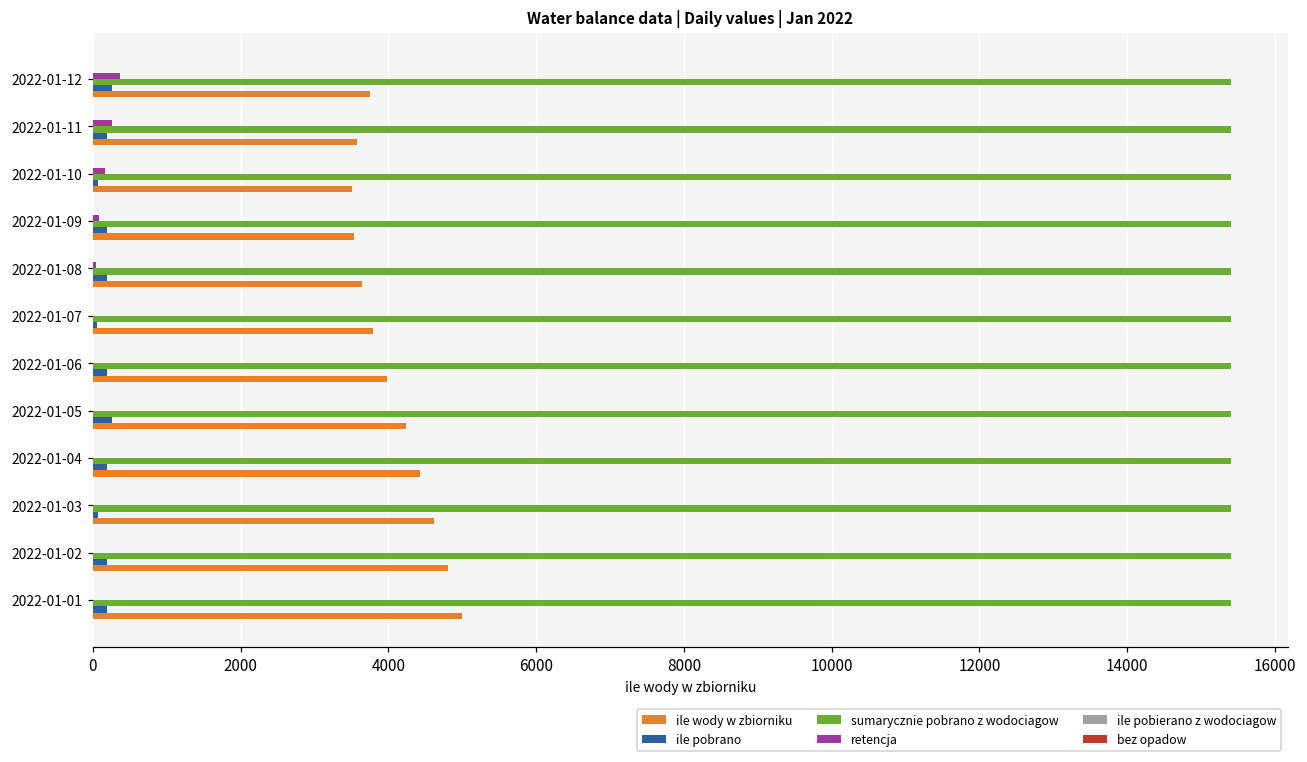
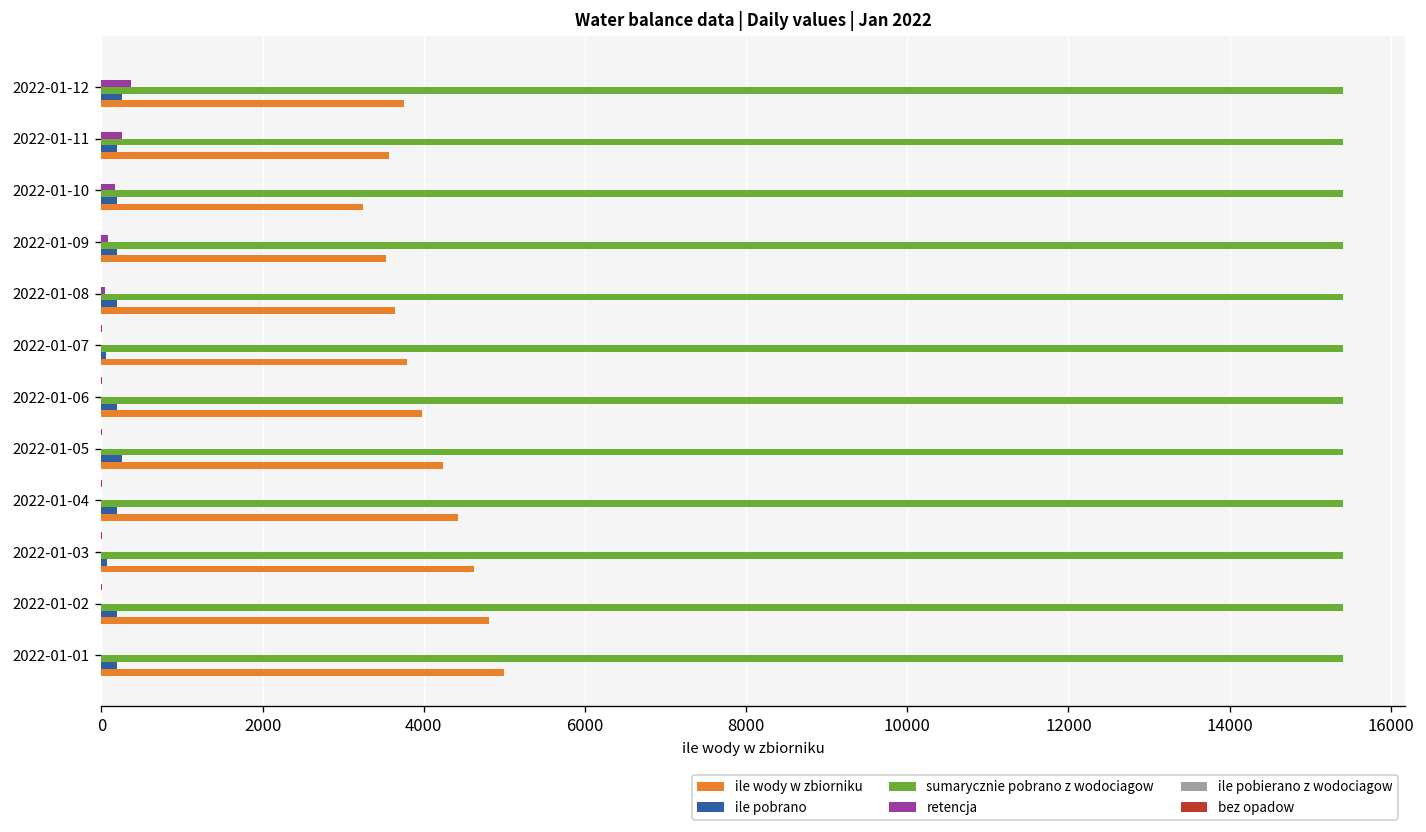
  {
    "ile wody w zbiorniku": {
      "2022-01-12": 3800,
      "2022-01-11": 3600,
-     "2022-01-10": 3500,
+     "2022-01-10": 3200,
      "2022-01-09": 3500,
      "2022-01-08": 3600,
      "2022-01-07": 3800,
      "2022-01-06": 4000,
      "2022-01-05": 4200,
      "2022-01-04": 4400,
      "2022-01-03": 4600,
      "2022-01-02": 4800,
      "2022-01-01": 5000
    },
    "ile pobrano": {
      "2022-01-12": 300,
      "2022-01-11": 200,
-     "2022-01-10": 100,
+     "2022-01-10": 200,
      "2022-01-09": 200,
      "2022-01-08": 200,
      "2022-01-07": 100,
      "2022-01-06": 200,
      "2022-01-05": 300,
      "2022-01-04": 200,
      "2022-01-03": 100,
      "2022-01-02": 200,
      "2022-01-01": 200
    },
    "sumarycznie pobrano z wodociagow": {
      "2022-01-12": 15400,
      "2022-01-11": 15400,
      "2022-01-10": 15400,
      "2022-01-09": 15400,
      "2022-01-08": 15400,
      "2022-01-07": 15400,
      "2022-01-06": 15400,
      "2022-01-05": 15400,
      "2022-01-04": 15400,
      "2022-01-03": 15400,
      "2022-01-02": 15400,
      "2022-01-01": 15400
    },
    "retencja": {
      "2022-01-12": 400,
      "2022-01-11": 300,
      "2022-01-10": 200,
      "2022-01-09": 100,
      "2022-01-08": 0,
      "2022-01-07": 0,
      "2022-01-06": 0,
      "2022-01-05": 0,
      "2022-01-04": 0,
      "2022-01-03": 0,
      "2022-01-02": 0,
      "2022-01-01": 0
    },
    "ile pobierano z wodociagow": {
      "2022-01-12": 0,
      "2022-01-11": 0,
      "2022-01-10": 0,
      "2022-01-09": 0,
      "2022-01-08": 0,
      "2022-01-07": 0,
      "2022-01-06": 0,
      "2022-01-05": 0,
      "2022-01-04": 0,
      "2022-01-03": 0,
      "2022-01-02": 0,
      "2022-01-01": 0
    },
    "bez opadow": {
      "2022-01-12": 0,
      "2022-01-11": 0,
      "2022-01-10": 0,
      "2022-01-09": 0,
      "2022-01-08": 0
    }
  }
